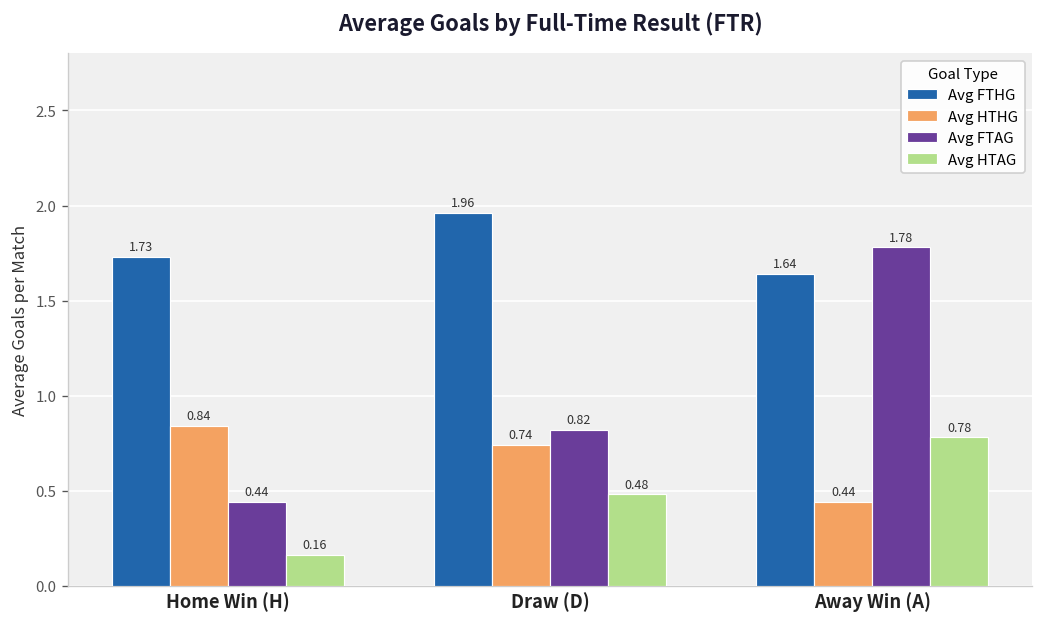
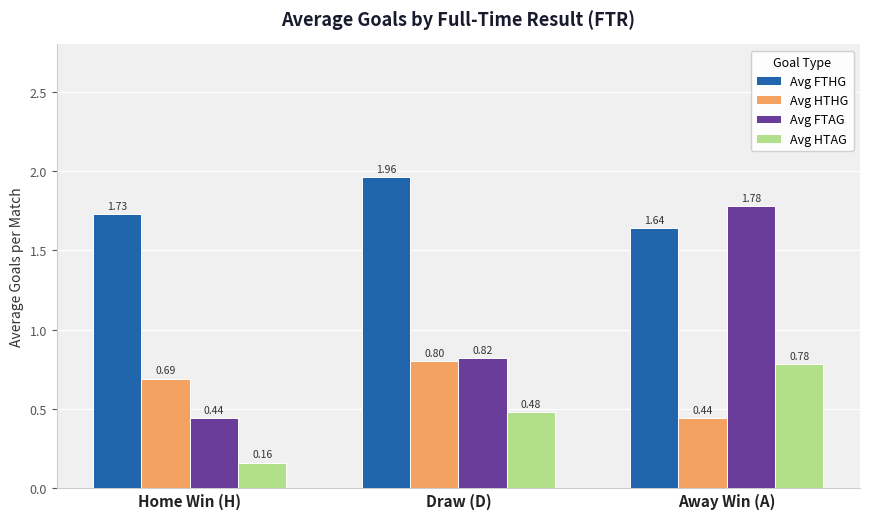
  {
    "Avg FTHG": {
      "Home Win (H)": 1.73,
      "Draw (D)": 1.96,
      "Away Win (A)": 1.64
    },
    "Avg HTHG": {
-     "Home Win (H)": 0.84,
-     "Draw (D)": 0.74,
+     "Home Win (H)": 0.69,
+     "Draw (D)": 0.80,
      "Away Win (A)": 0.44
    },
    "Avg FTAG": {
      "Home Win (H)": 0.44,
      "Draw (D)": 0.82,
      "Away Win (A)": 1.78
    },
    "Avg HTAG": {
      "Home Win (H)": 0.16,
      "Draw (D)": 0.48,
      "Away Win (A)": 0.78
    }
  }
